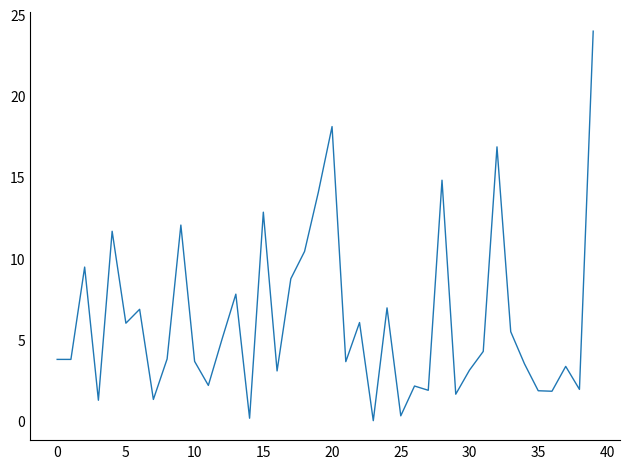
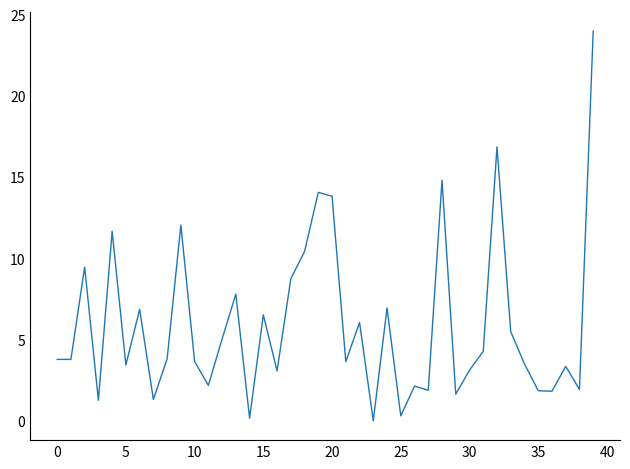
  {
    "0": 3.8,
-   "5": 6.0,
+   "5": 3.4,
    "10": 3.7,
-   "15": 12.9,
-   "20": 18.1,
+   "15": 6.5,
+   "20": 13.8,
    "25": 0.3,
    "30": 3.1,
    "35": 1.9
  }
